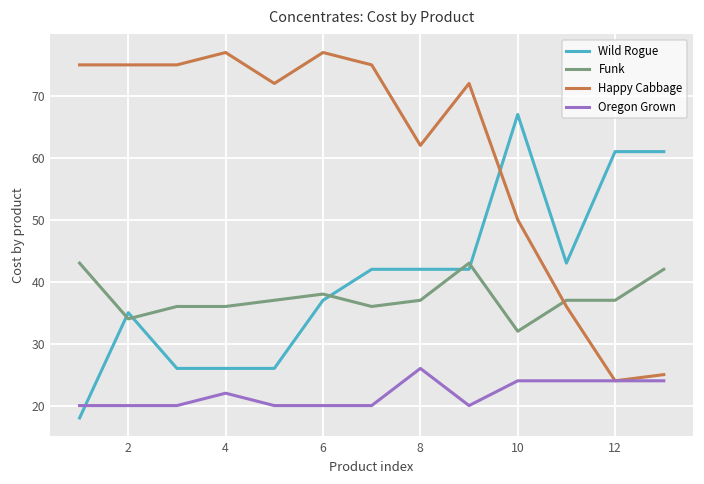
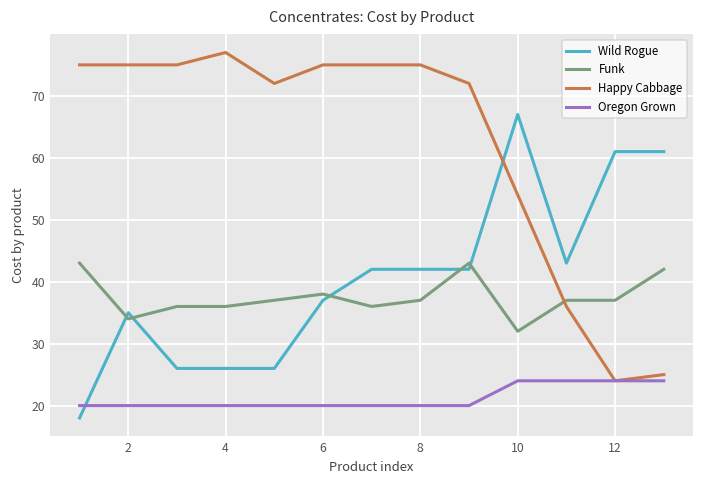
  {
    "Wild Rogue": {
      "2": 35,
      "4": 26,
      "6": 37,
      "8": 42,
      "10": 67,
      "12": 61
    },
    "Funk": {
      "2": 34,
      "4": 36,
      "6": 38,
      "8": 37,
      "10": 32,
      "12": 37
    },
    "Happy Cabbage": {
      "2": 75,
      "4": 77,
-     "6": 77,
-     "8": 62,
-     "10": 50
+     "6": 75,
+     "8": 75,
+     "10": 54
    },
    "Oregon Grown": {
      "2": 20,
-     "4": 22,
+     "4": 20,
      "6": 20,
-     "8": 26,
+     "8": 20,
      "10": 24
    }
  }
